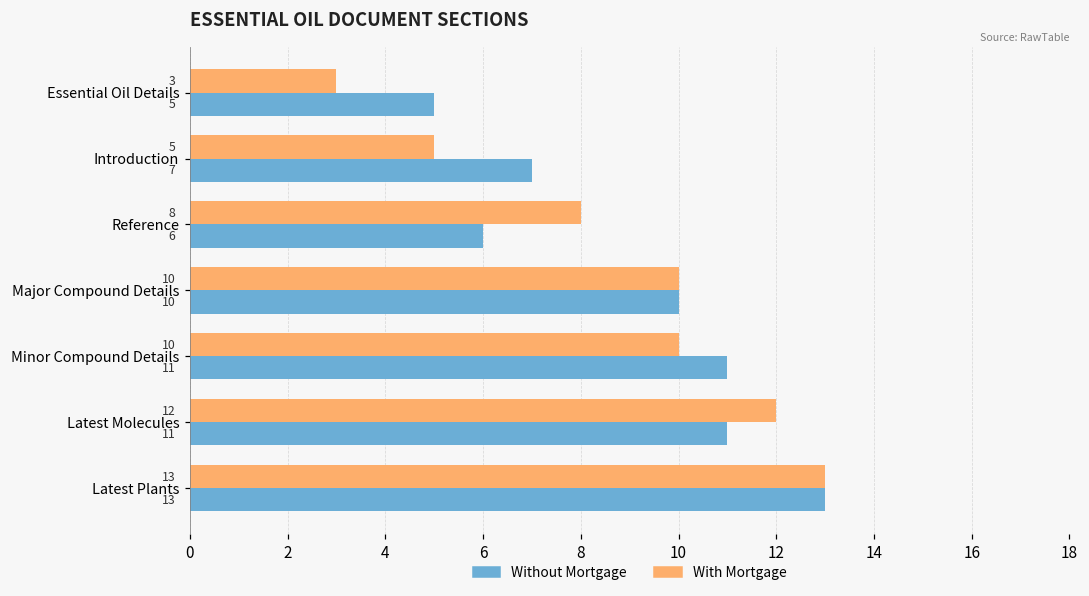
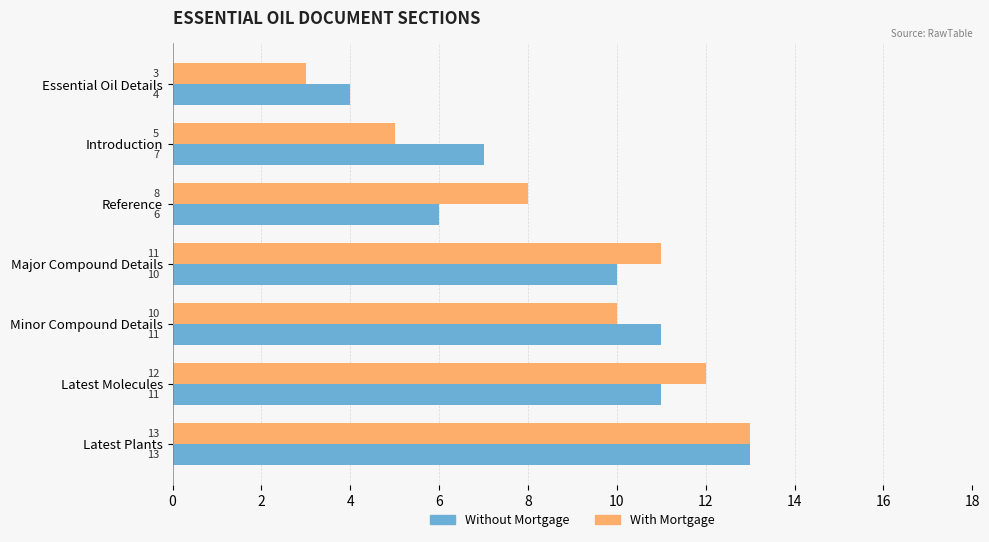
  {
    "Without Mortgage": {
-     "Essential Oil Details": 5
+     "Essential Oil Details": 4
    },
    "With Mortgage": {
-     "Major Compound Details": 10
+     "Major Compound Details": 11
    }
  }
